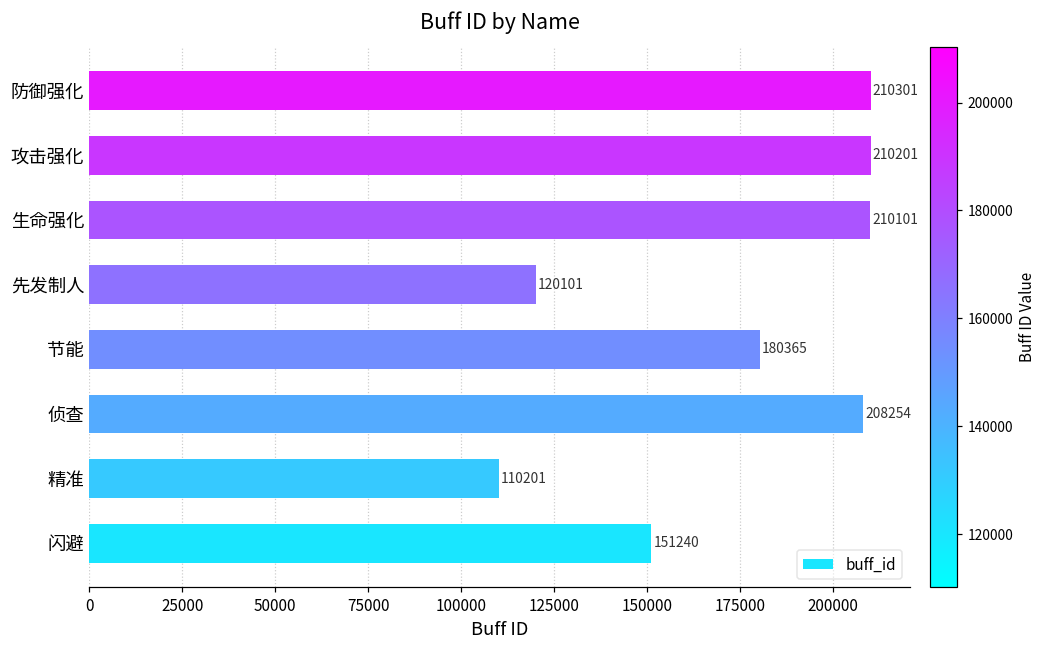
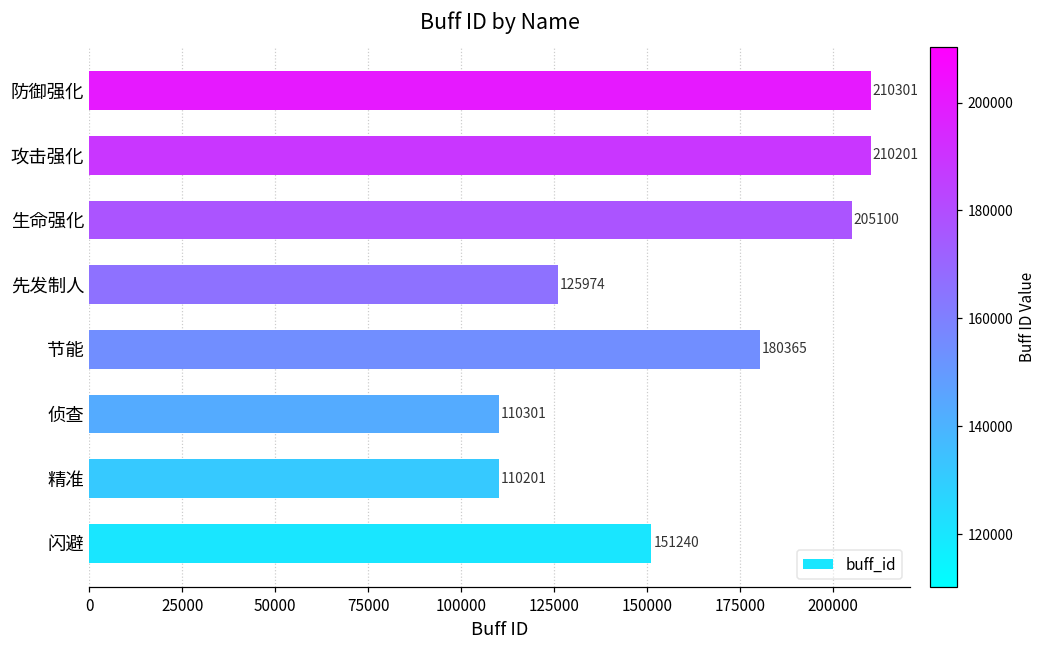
  {
    "防御强化": 210301,
    "攻击强化": 210201,
-   "生命强化": 210101,
-   "先发制人": 120101,
+   "生命强化": 205100,
+   "先发制人": 125974,
    "节能": 180365,
-   "侦查": 208254,
+   "侦查": 110301,
    "精准": 110201,
    "闪避": 151240
  }
